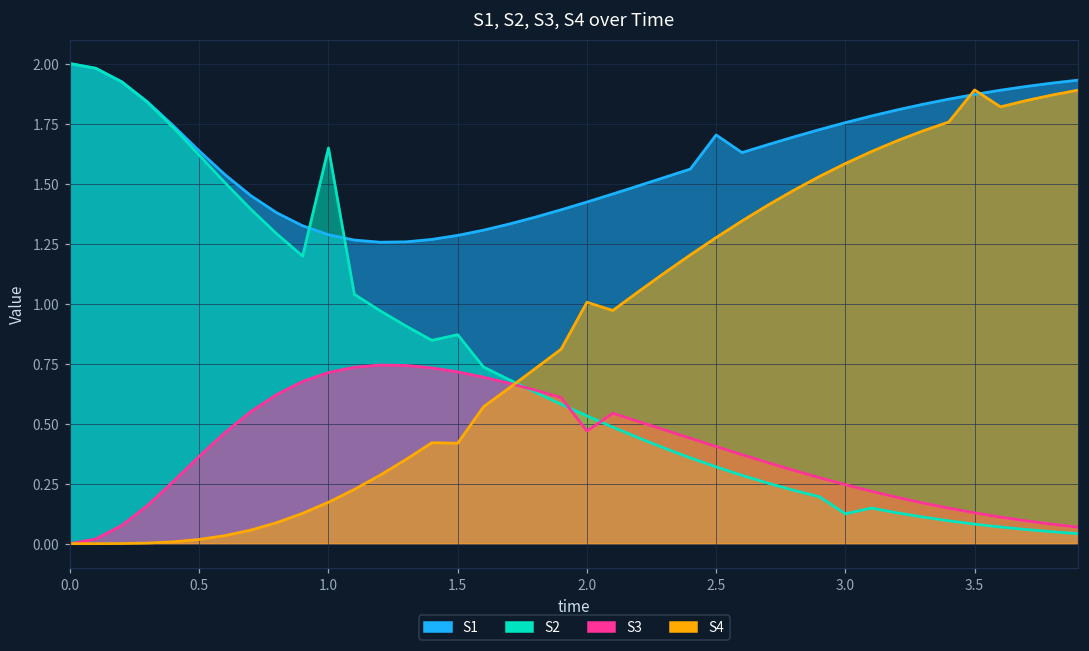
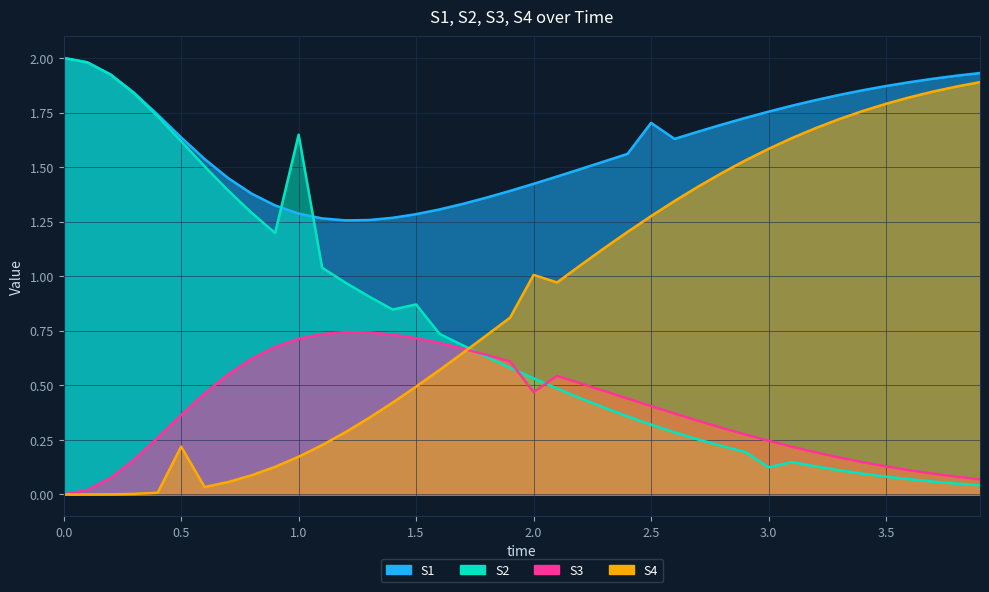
  {
    "S1": {
      "0.5": 1.64,
      "1.0": 1.29,
      "1.5": 1.28,
      "2.0": 1.42,
      "2.5": 1.70,
      "3.0": 1.75,
      "3.5": 1.87
    },
    "S2": {
      "0.5": 1.62,
      "1.0": 1.65,
      "1.5": 0.87,
      "2.0": 0.53,
      "2.5": 0.32,
      "3.0": 0.12,
      "3.5": 0.08
    },
    "S3": {
      "0.5": 0.36,
      "1.0": 0.71,
      "1.5": 0.72,
      "2.0": 0.47,
      "2.5": 0.40,
      "3.0": 0.25,
      "3.5": 0.13
    },
    "S4": {
-     "0.5": 0.02,
+     "0.5": 0.22,
      "1.0": 0.17,
-     "1.5": 0.42,
+     "1.5": 0.49,
      "2.0": 1.01,
      "2.5": 1.28,
      "3.0": 1.58,
-     "3.5": 1.89
+     "3.5": 1.79
    }
  }
